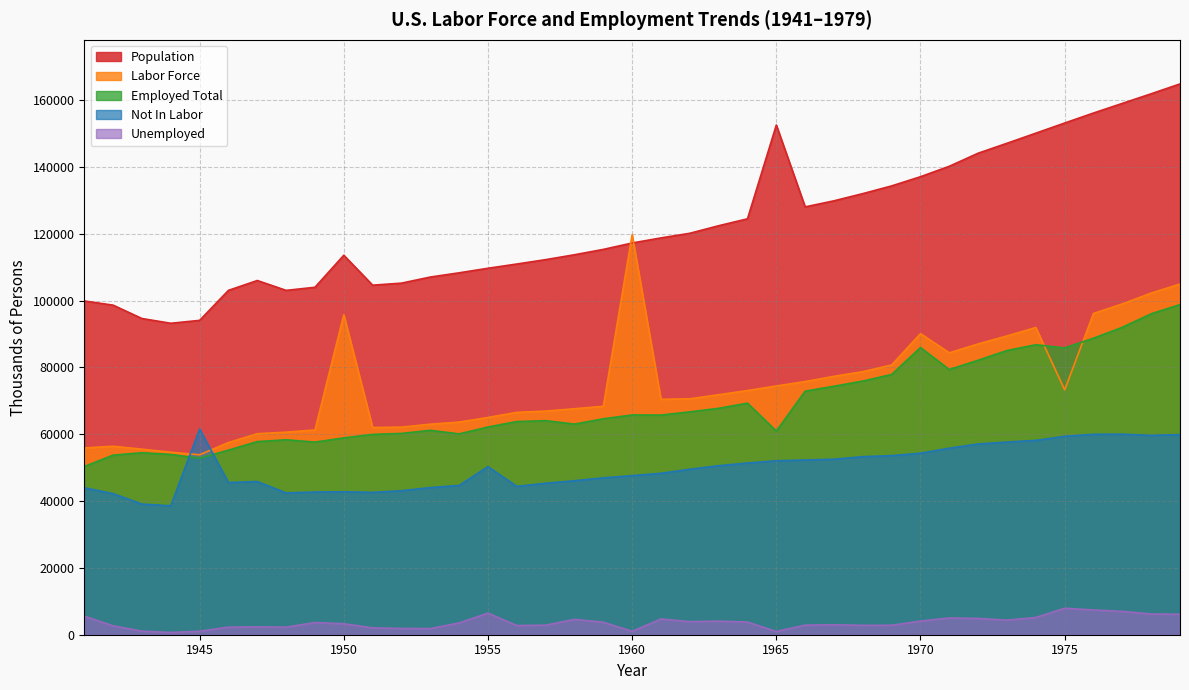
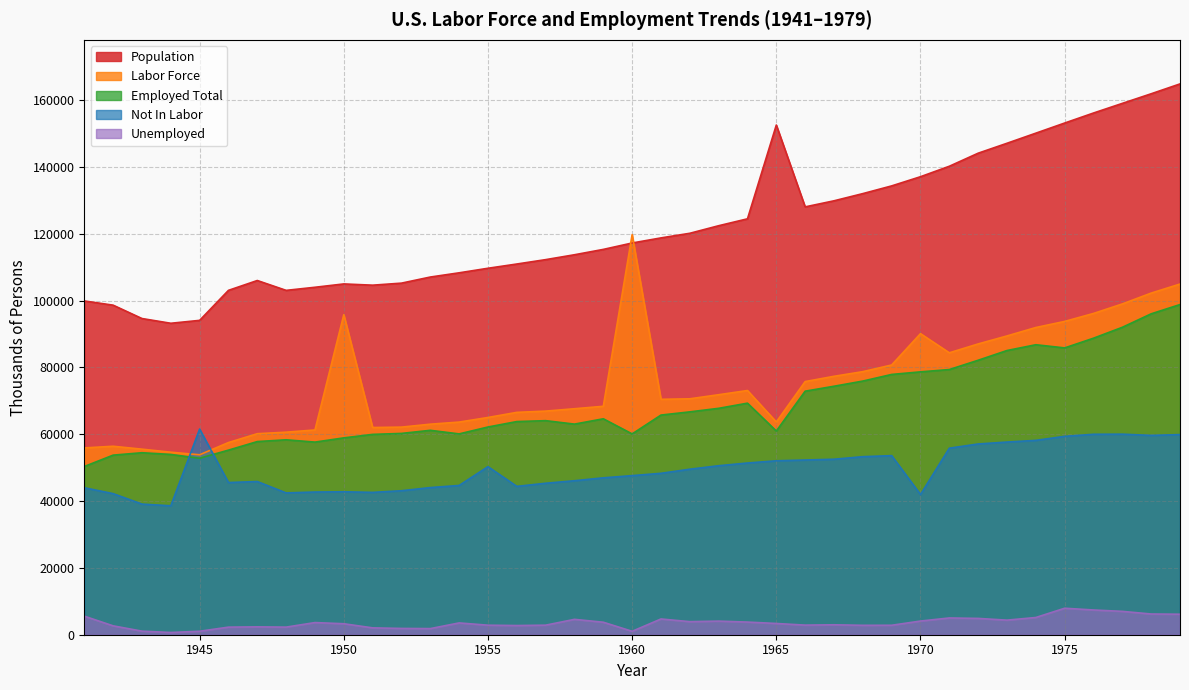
  {
    "Population": {
      "1945": 94000,
-     "1950": 114000,
+     "1950": 105000,
      "1955": 110000,
      "1960": 117000,
      "1965": 153000,
      "1970": 137000,
      "1975": 153000
    },
    "Labor Force": {
      "1945": 54000,
      "1950": 96000,
      "1955": 65000,
      "1960": 120000,
-     "1965": 74000,
+     "1965": 64000,
      "1970": 90000,
-     "1975": 73000
+     "1975": 94000
    },
    "Employed Total": {
      "1945": 53000,
      "1950": 59000,
      "1955": 62000,
-     "1960": 66000,
+     "1960": 60000,
      "1965": 61000,
-     "1970": 86000,
+     "1970": 79000,
      "1975": 86000
    },
    "Not In Labor": {
      "1945": 62000,
      "1950": 43000,
      "1955": 50000,
      "1960": 48000,
      "1965": 52000,
-     "1970": 54000,
+     "1970": 42000,
      "1975": 59000
    },
    "Unemployed": {
      "1945": 1000,
      "1950": 3000,
-     "1955": 6000,
+     "1955": 3000,
      "1960": 1000,
-     "1965": 1000,
+     "1965": 3000,
      "1970": 4000,
      "1975": 8000
    }
  }
